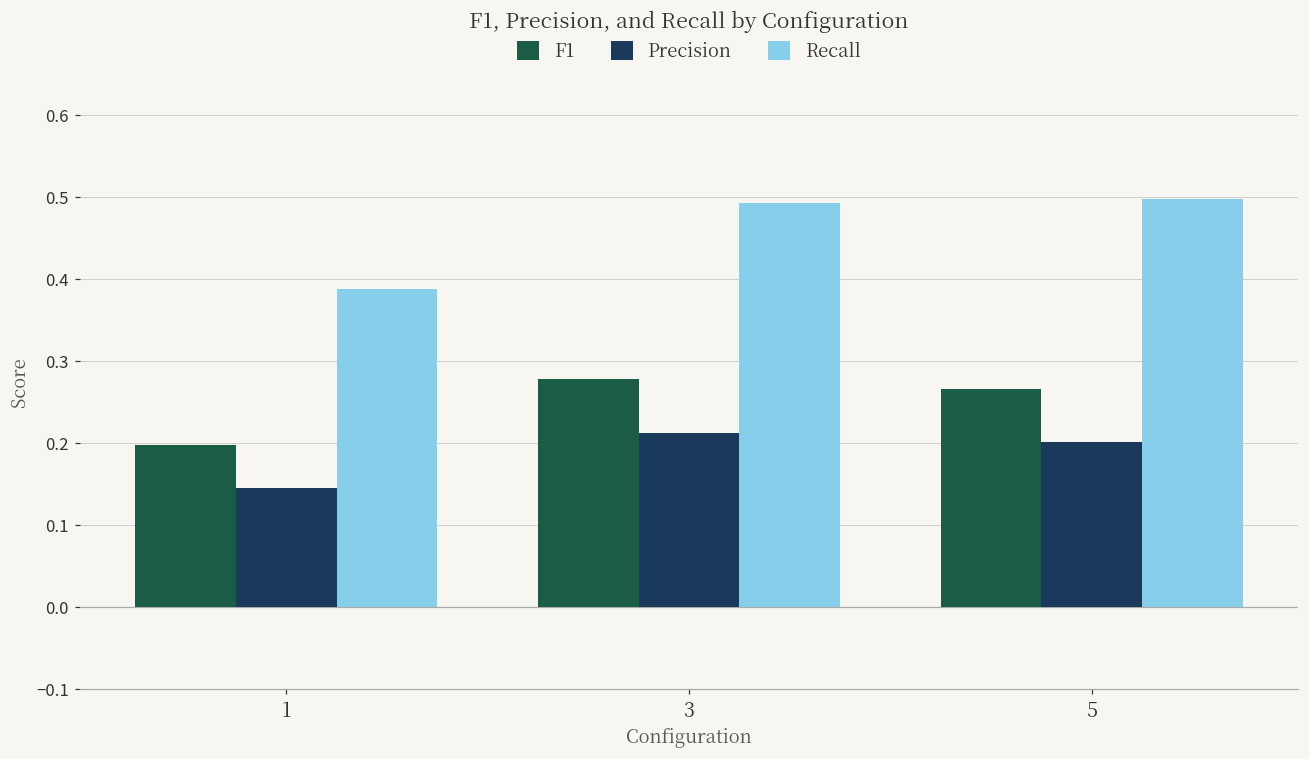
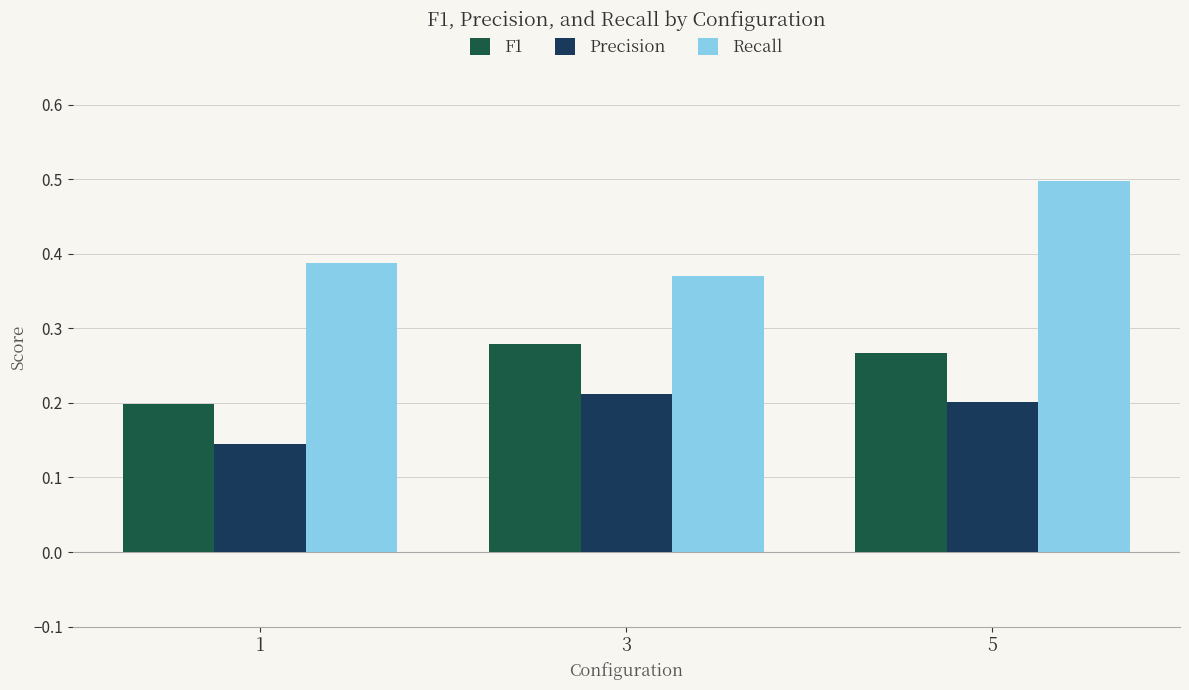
  {
    "Recall": {
      "1": 0.39,
-     "3": 0.49,
+     "3": 0.37,
      "5": 0.50
    }
  }
